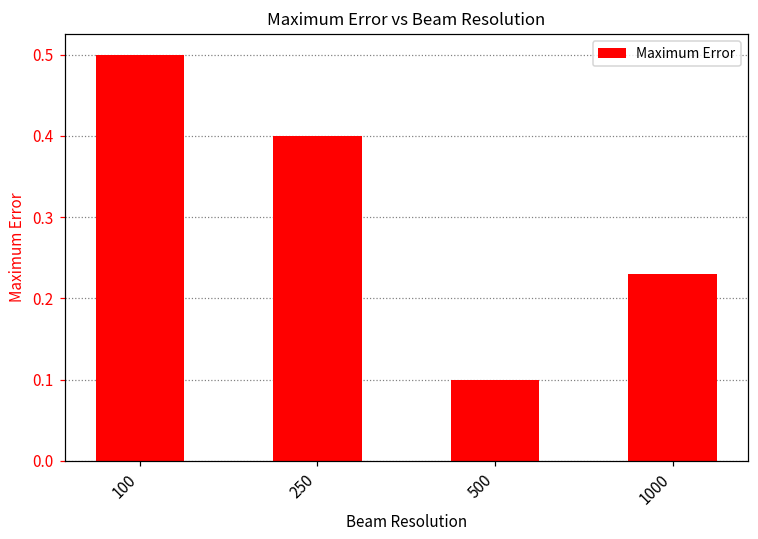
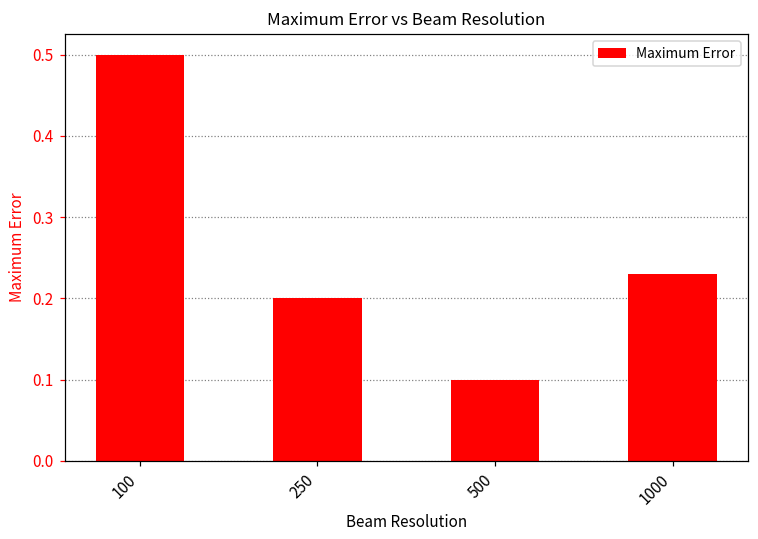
  {
    "100": 0.5,
-   "250": 0.4,
+   "250": 0.2,
    "500": 0.1,
    "1000": 0.23
  }
